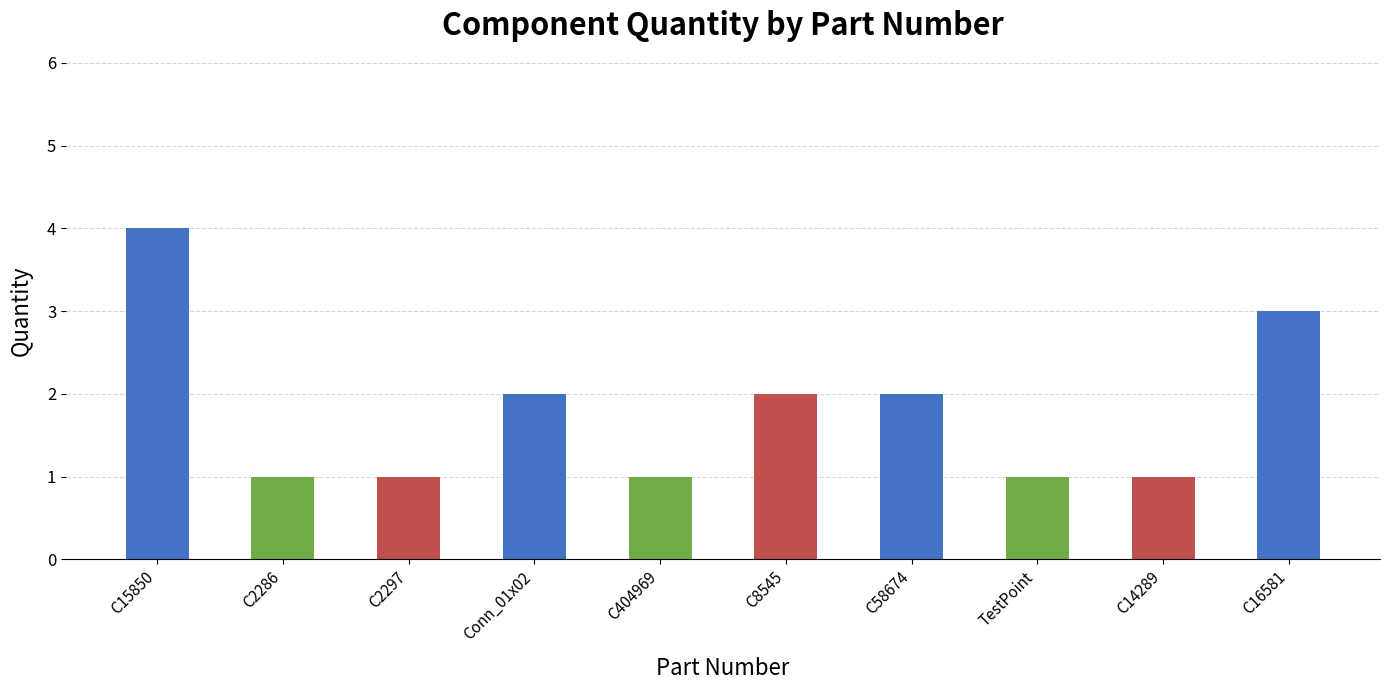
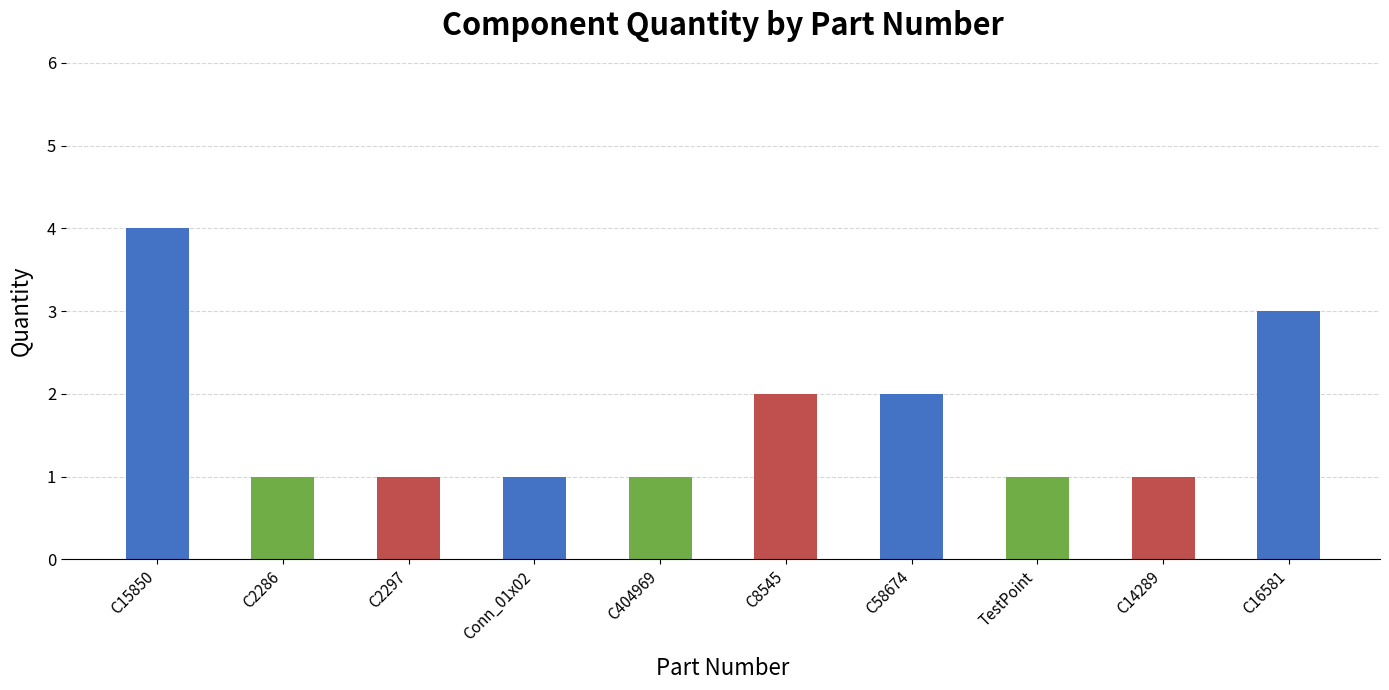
  {
    "C15850": 4,
    "C2286": 1,
    "C2297": 1,
-   "Conn_01x02": 2,
+   "Conn_01x02": 1,
    "C404969": 1,
    "C8545": 2,
    "C58674": 2,
    "TestPoint": 1,
    "C14289": 1,
    "C16581": 3
  }
